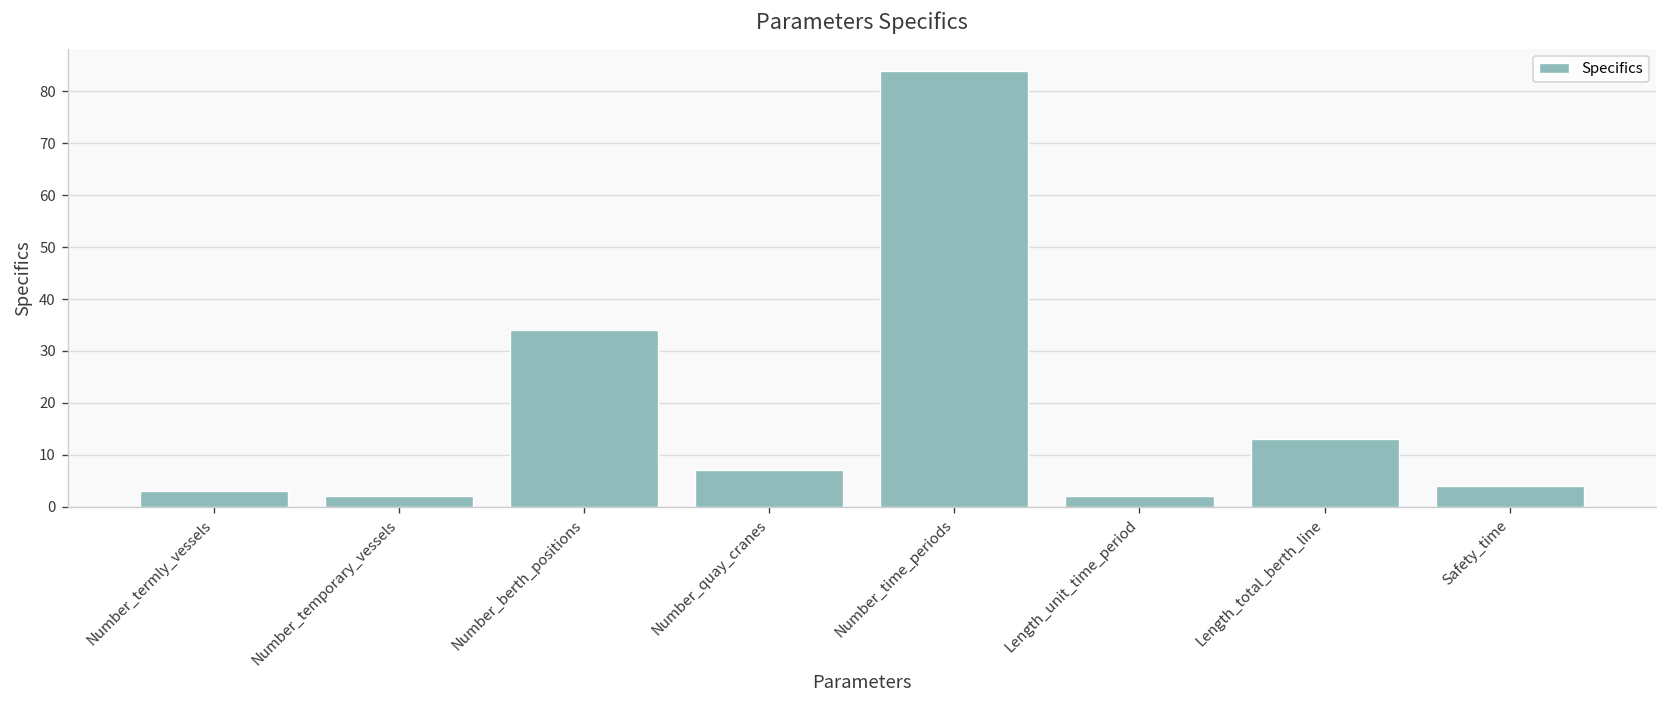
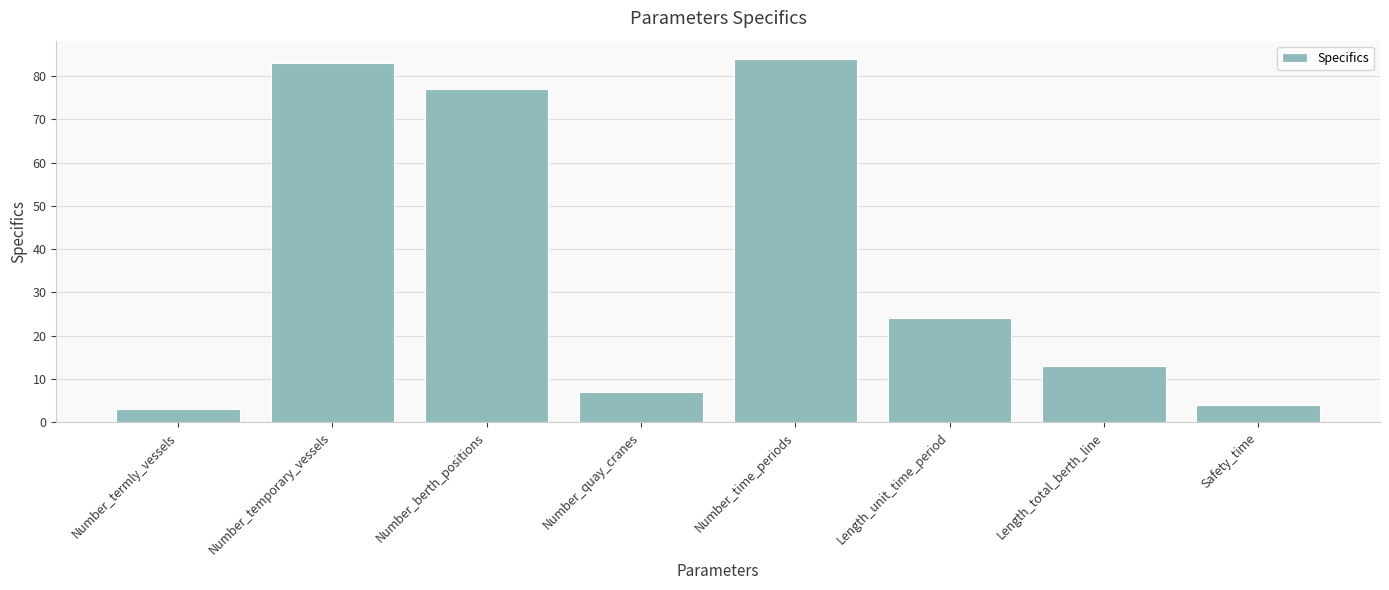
  {
    "Number_termly_vessels": 3,
-   "Number_temporary_vessels": 2,
-   "Number_berth_positions": 34,
+   "Number_temporary_vessels": 83,
+   "Number_berth_positions": 77,
    "Number_quay_cranes": 7,
    "Number_time_periods": 84,
-   "Length_unit_time_period": 2,
+   "Length_unit_time_period": 24,
    "Length_total_berth_line": 13,
    "Safety_time": 4
  }
